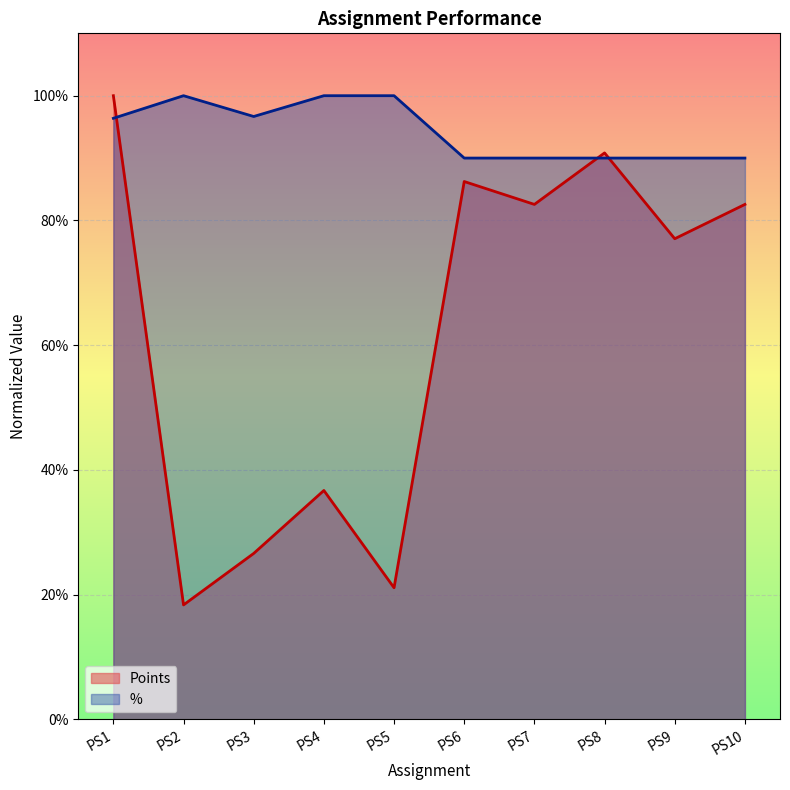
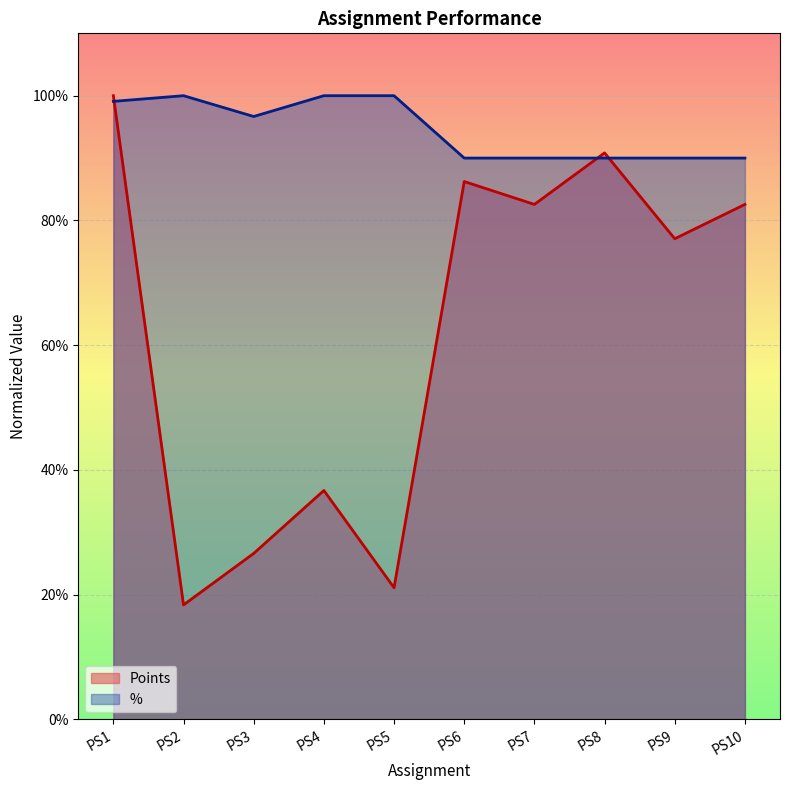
  {
    "Points": {
      "PS1": "100%",
      "PS2": "18%",
      "PS3": "27%",
      "PS4": "37%",
      "PS5": "21%",
      "PS6": "86%",
      "PS7": "83%",
      "PS8": "91%",
      "PS9": "77%",
      "PS10": "83%"
    },
    "%": {
-     "PS1": "96%",
+     "PS1": "99%",
      "PS2": "100%",
      "PS3": "97%",
      "PS4": "100%",
      "PS5": "100%",
      "PS6": "90%",
      "PS7": "90%",
      "PS8": "90%",
      "PS9": "90%",
      "PS10": "90%"
    }
  }
